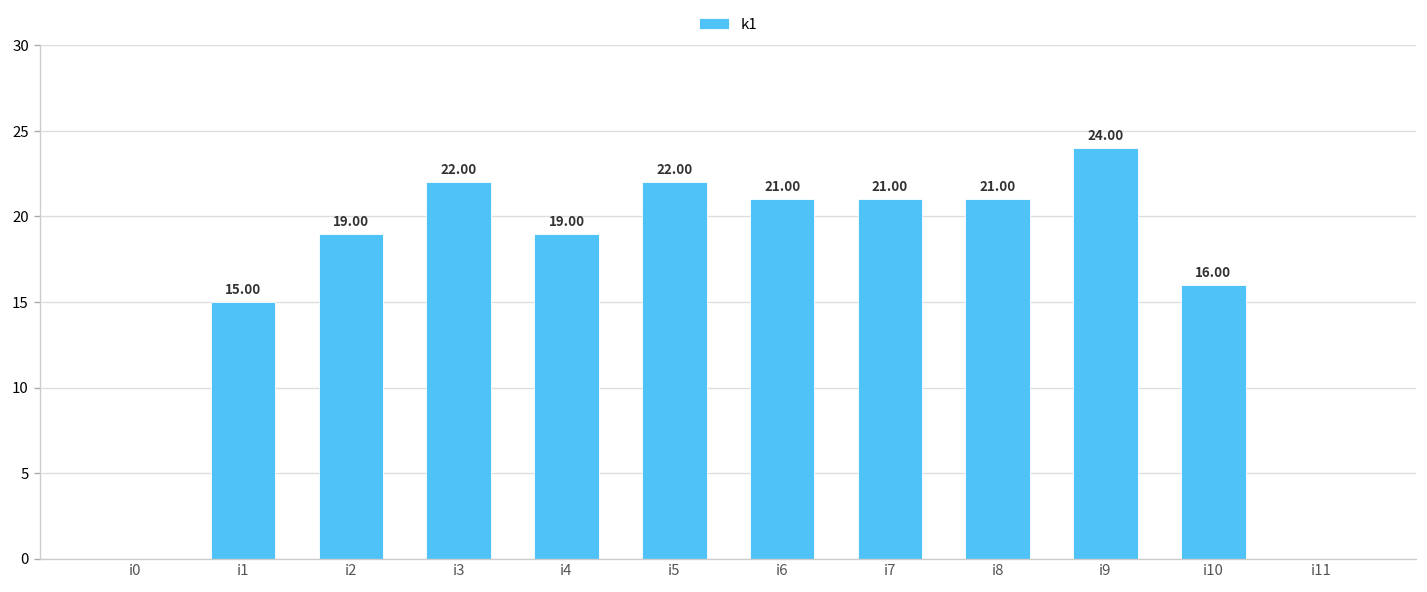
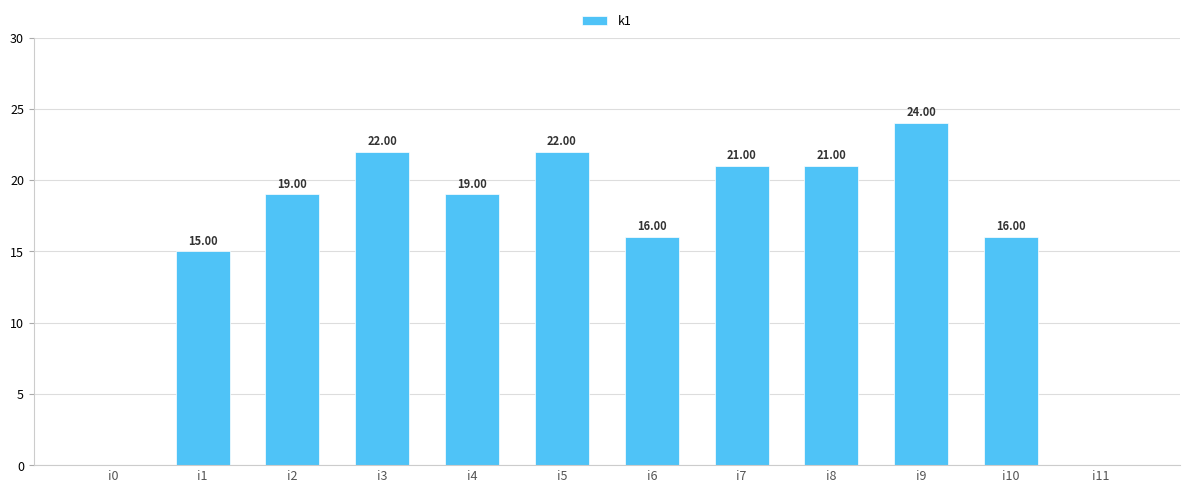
  {
    "i1": 15.00,
    "i2": 19.00,
    "i3": 22.00,
    "i4": 19.00,
    "i5": 22.00,
-   "i6": 21.00,
+   "i6": 16.00,
    "i7": 21.00,
    "i8": 21.00,
    "i9": 24.00,
    "i10": 16.00
  }
